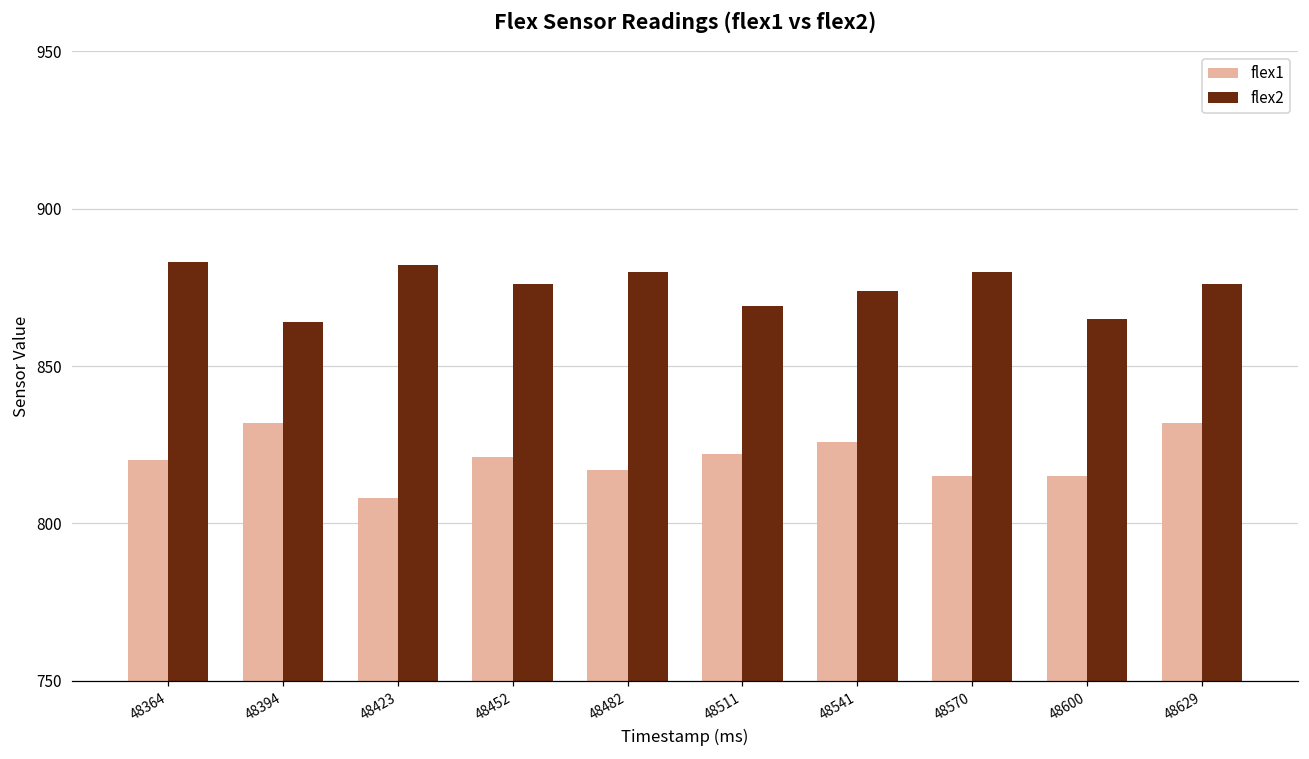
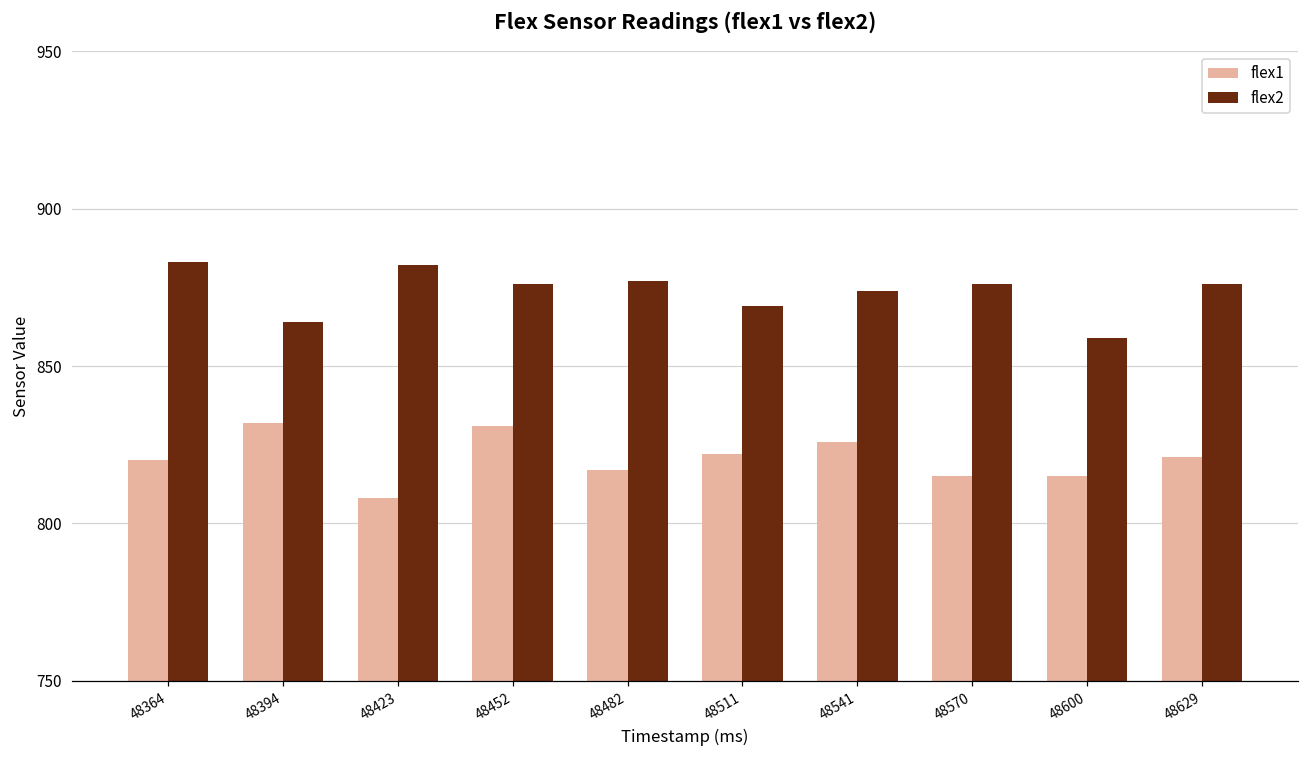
  {
    "flex1": {
      "48364": 820,
      "48394": 832,
      "48423": 808,
-     "48452": 821,
+     "48452": 831,
      "48482": 817,
      "48511": 822,
      "48541": 826,
      "48570": 815,
      "48600": 815,
-     "48629": 832
+     "48629": 821
    },
    "flex2": {
      "48364": 883,
      "48394": 864,
      "48423": 882,
      "48452": 876,
-     "48482": 880,
+     "48482": 877,
      "48511": 869,
      "48541": 874,
-     "48570": 880,
-     "48600": 865,
+     "48570": 876,
+     "48600": 859,
      "48629": 876
    }
  }
